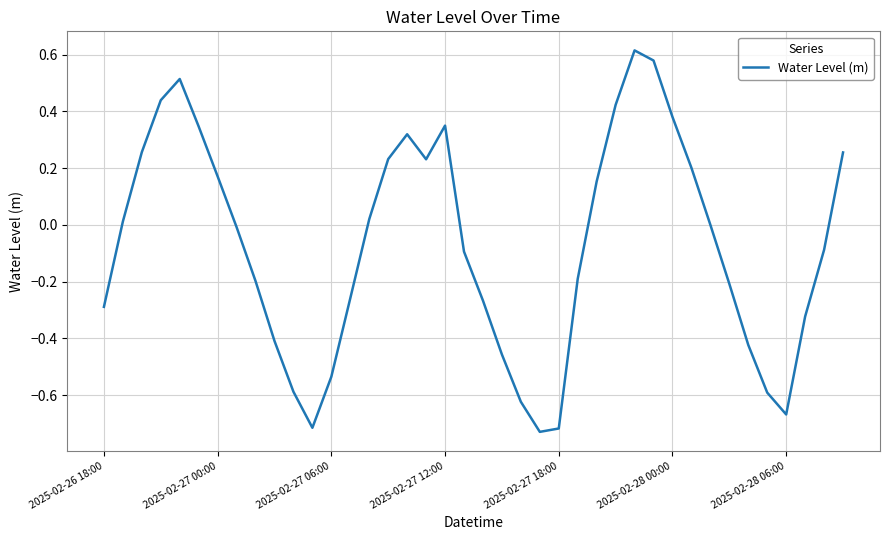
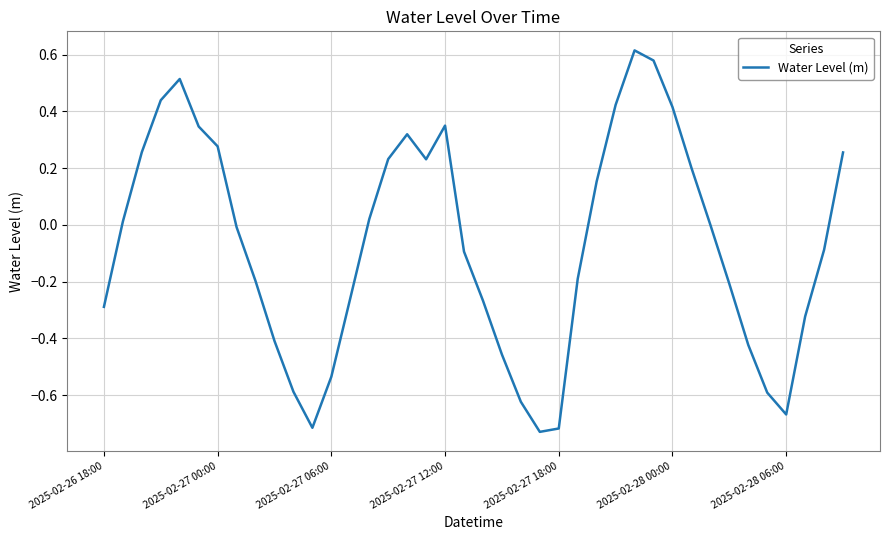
  {
    "2025-02-26 18:00": -0.29,
-   "2025-02-27 00:00": 0.17,
+   "2025-02-27 00:00": 0.28,
    "2025-02-27 06:00": -0.53,
    "2025-02-27 12:00": 0.35,
    "2025-02-27 18:00": -0.72,
-   "2025-02-28 00:00": 0.38,
+   "2025-02-28 00:00": 0.41,
    "2025-02-28 06:00": -0.67
  }
